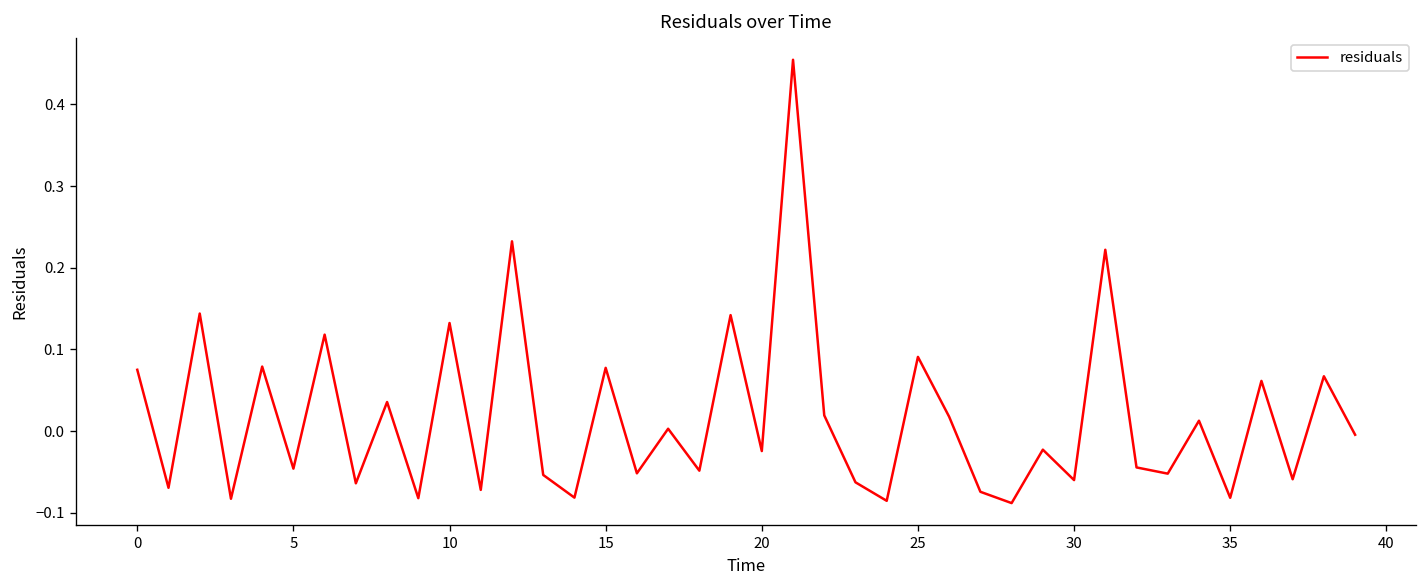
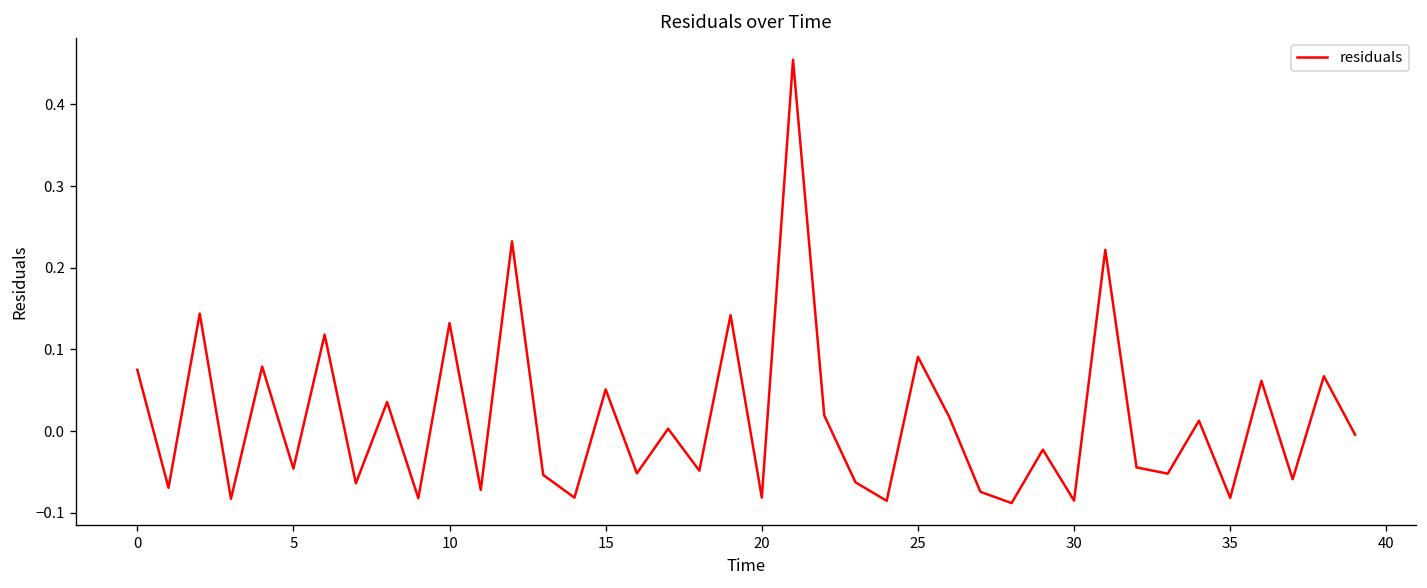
  {
    "0": 0.08,
    "5": -0.05,
    "10": 0.13,
-   "15": 0.08,
-   "20": -0.02,
+   "15": 0.05,
+   "20": -0.08,
    "25": 0.09,
-   "30": -0.06,
+   "30": -0.09,
    "35": -0.08
  }
